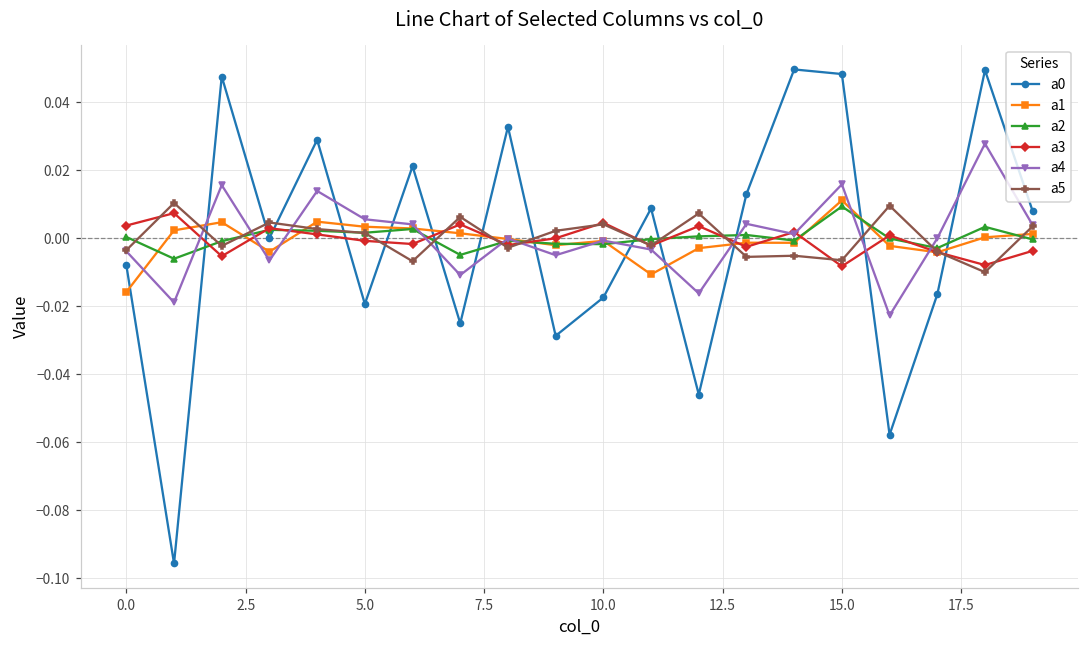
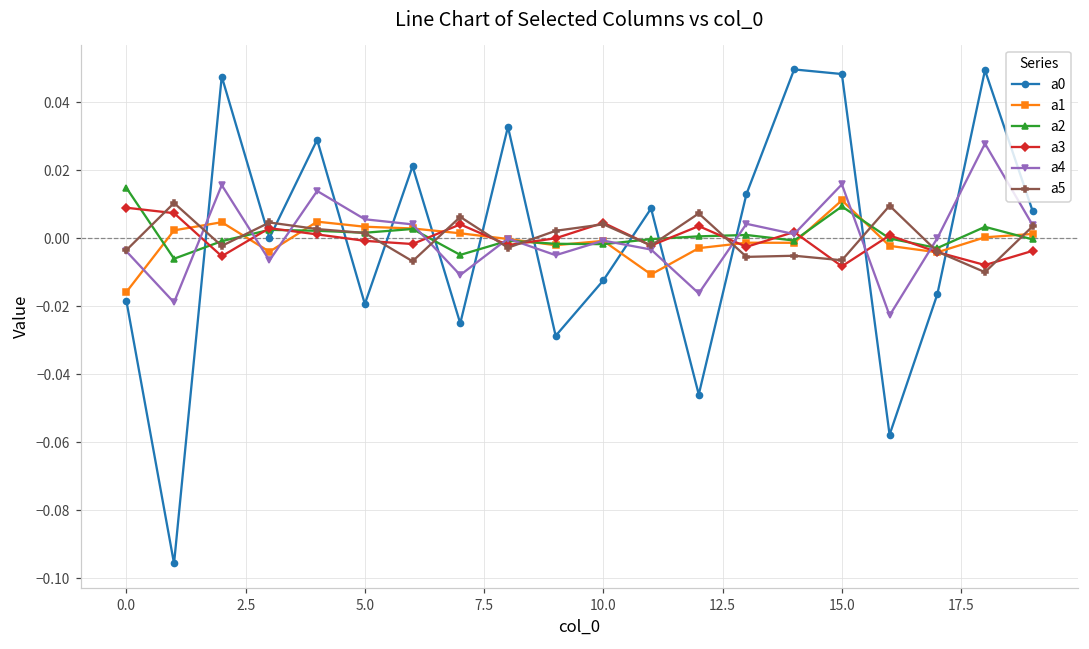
  {
    "a0": {
-     "0.0": -0.008,
+     "0.0": -0.018,
      "5.0": -0.019,
-     "10.0": -0.017,
+     "10.0": -0.012,
      "15.0": 0.048
    },
    "a1": {
      "0.0": -0.016,
      "5.0": 0.003,
      "15.0": 0.011
    },
    "a2": {
-     "0.0": 0.000,
+     "0.0": 0.015,
      "10.0": -0.002,
      "15.0": 0.009
    },
    "a3": {
-     "0.0": 0.004,
+     "0.0": 0.009,
      "5.0": -0.001,
      "15.0": -0.008
    },
    "a4": {
      "5.0": 0.006,
      "15.0": 0.016
    },
    "a5": {
      "15.0": -0.006
    }
  }
